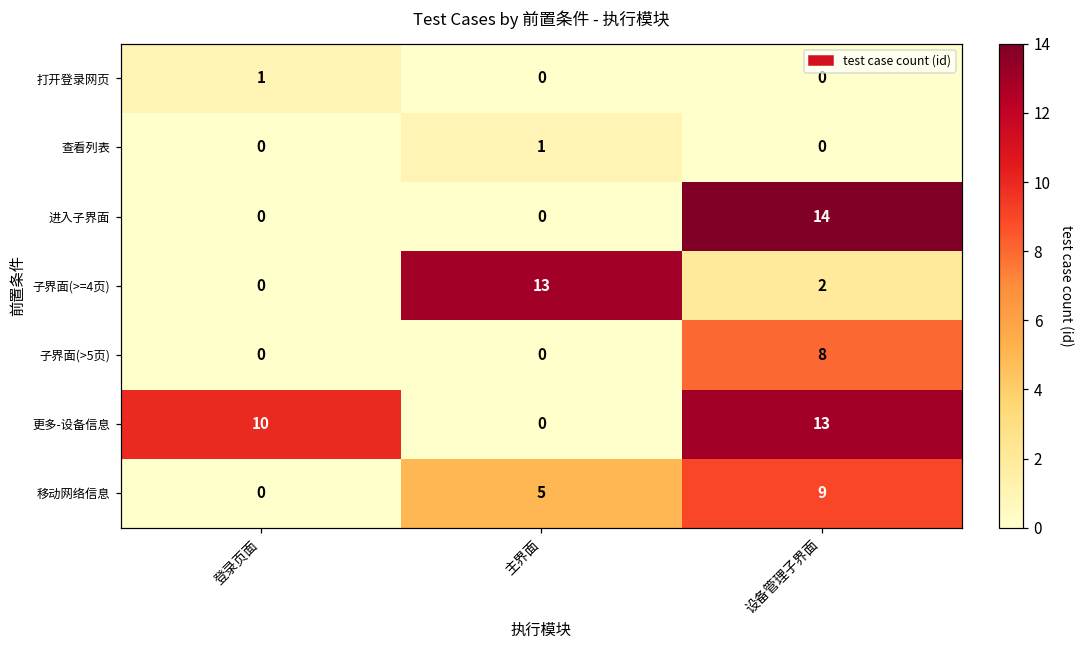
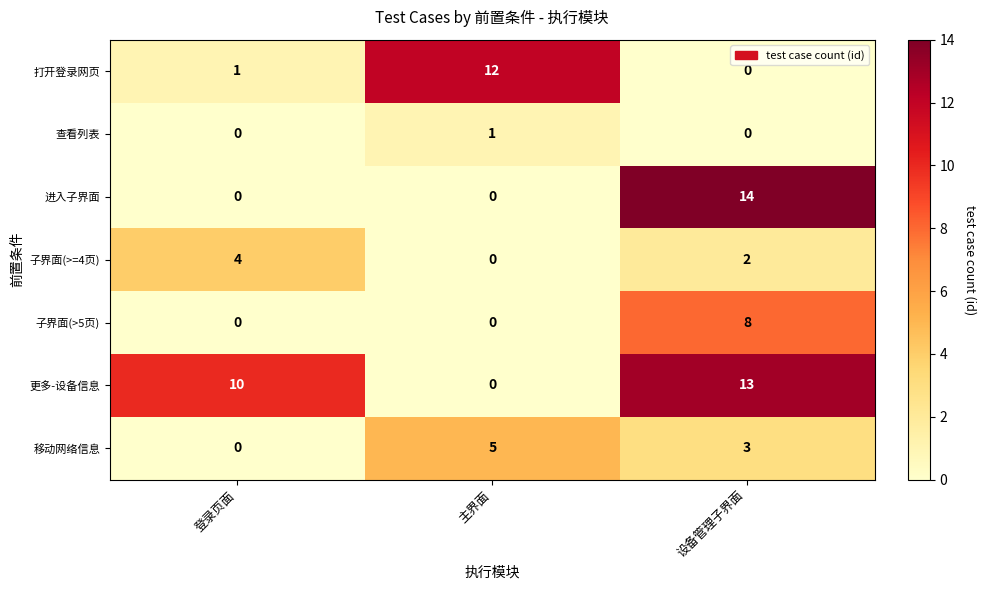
  {
    "打开登录网页": {
      "登录页面": 1,
-     "主界面": 0
+     "主界面": 12
    },
    "查看列表": {
      "登录页面": 0,
      "主界面": 1,
      "设备管理子界面": 0
    },
    "进入子界面": {
      "登录页面": 0,
      "主界面": 0,
      "设备管理子界面": 14
    },
    "子界面(>=4页)": {
-     "登录页面": 0,
-     "主界面": 13,
+     "登录页面": 4,
+     "主界面": 0,
      "设备管理子界面": 2
    },
    "子界面(>5页)": {
      "登录页面": 0,
      "主界面": 0,
      "设备管理子界面": 8
    },
    "更多-设备信息": {
      "登录页面": 10,
      "主界面": 0,
      "设备管理子界面": 13
    },
    "移动网络信息": {
      "登录页面": 0,
      "主界面": 5,
-     "设备管理子界面": 9
+     "设备管理子界面": 3
    }
  }
